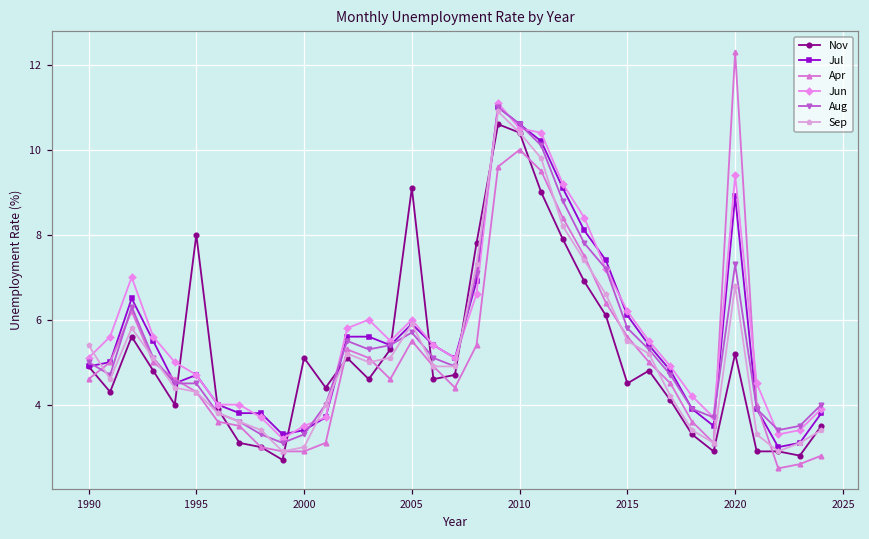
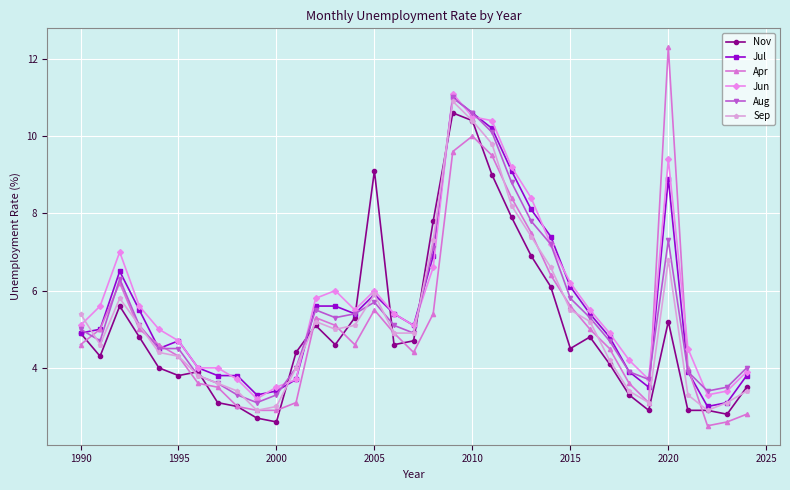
  {
    "Nov": {
-     "1995": 8.0,
-     "2000": 5.1,
+     "1995": 3.8,
+     "2000": 2.6,
      "2005": 9.1,
      "2015": 4.5,
      "2020": 5.2
    },
    "Jul": {
      "2000": 3.4,
      "2015": 6.1,
      "2020": 8.9
    }
  }
